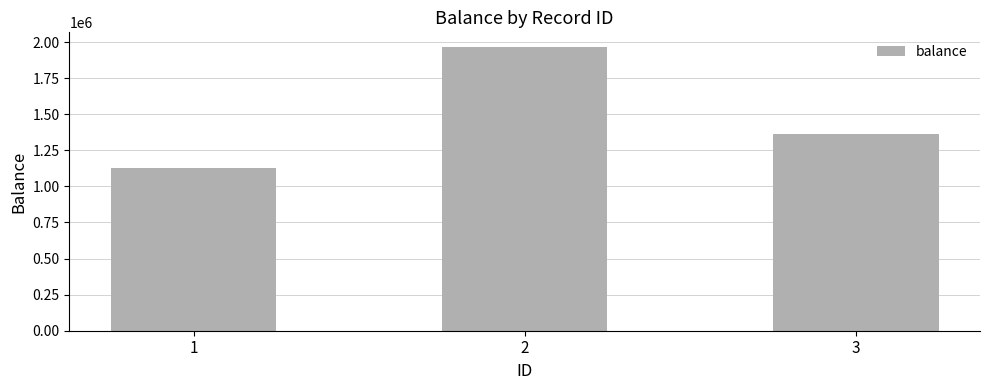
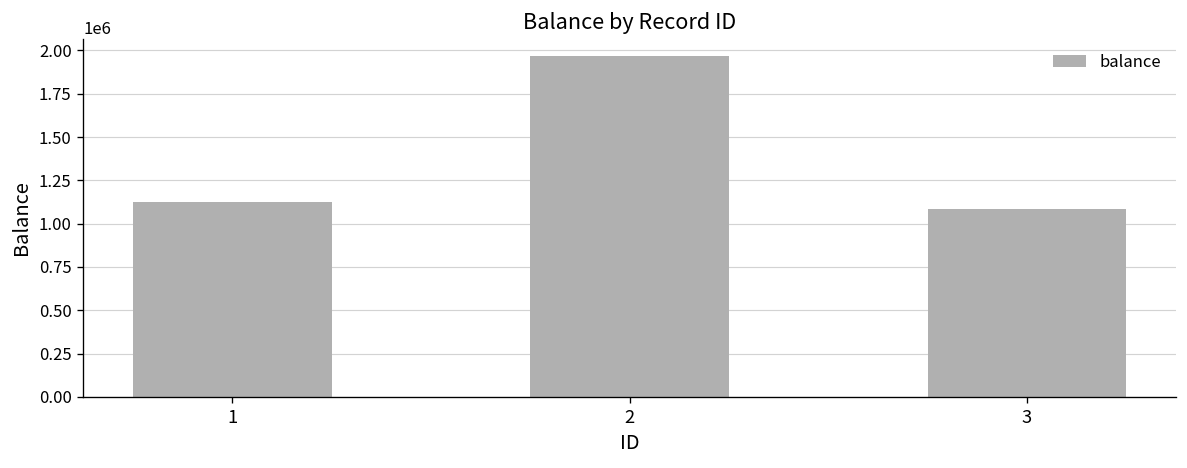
  {
    "1": 1130000,
    "2": 1970000,
-   "3": 1370000
+   "3": 1080000
  }
